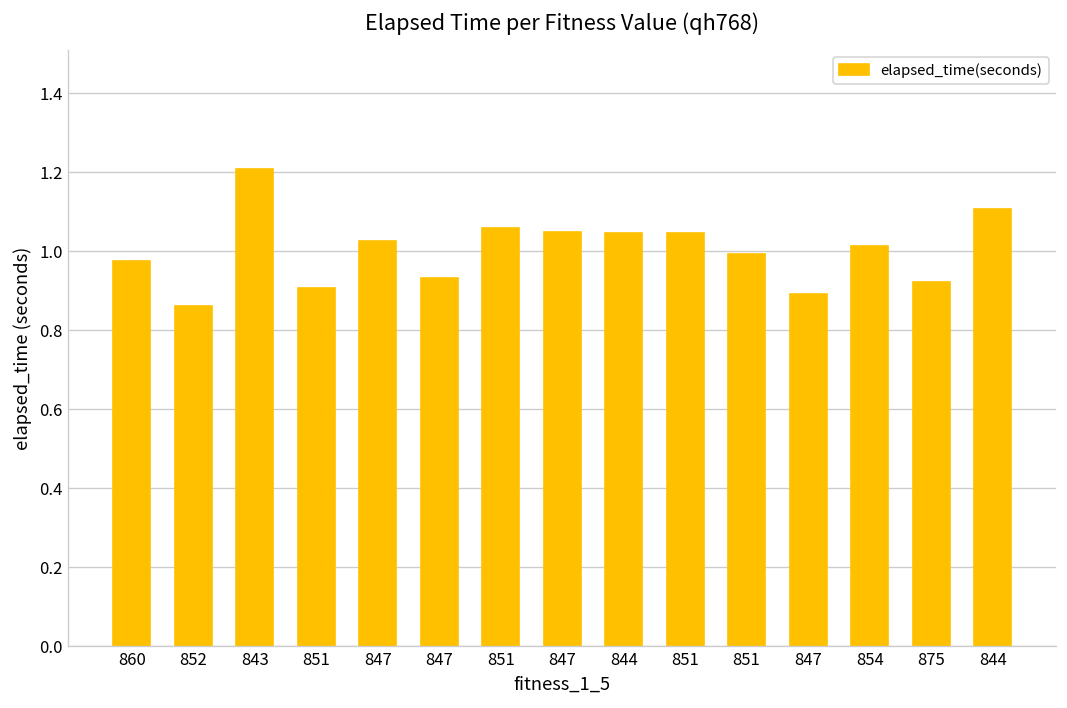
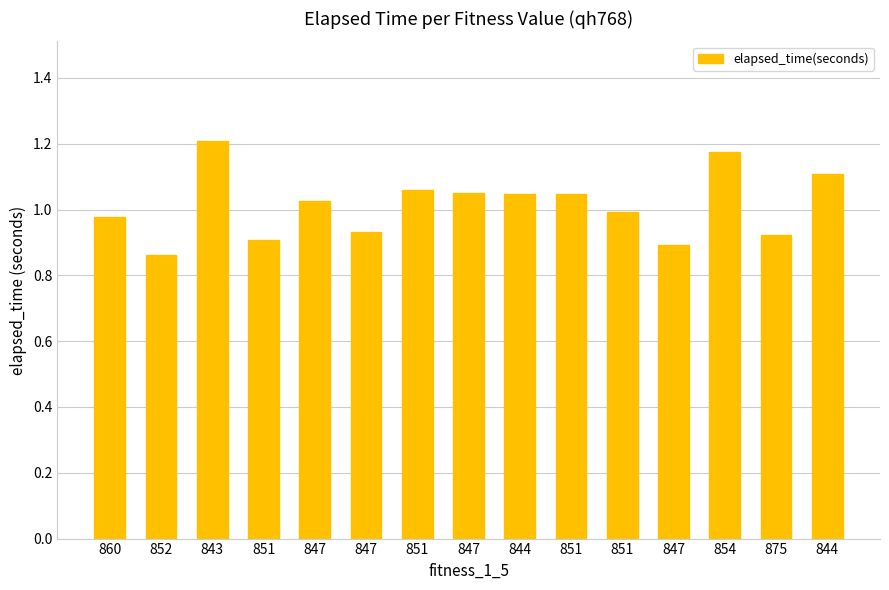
  {
    "860": 0.98,
    "852": 0.86,
    "843": 1.21,
-   "854": 1.01,
+   "854": 1.17,
    "875": 0.92
  }
